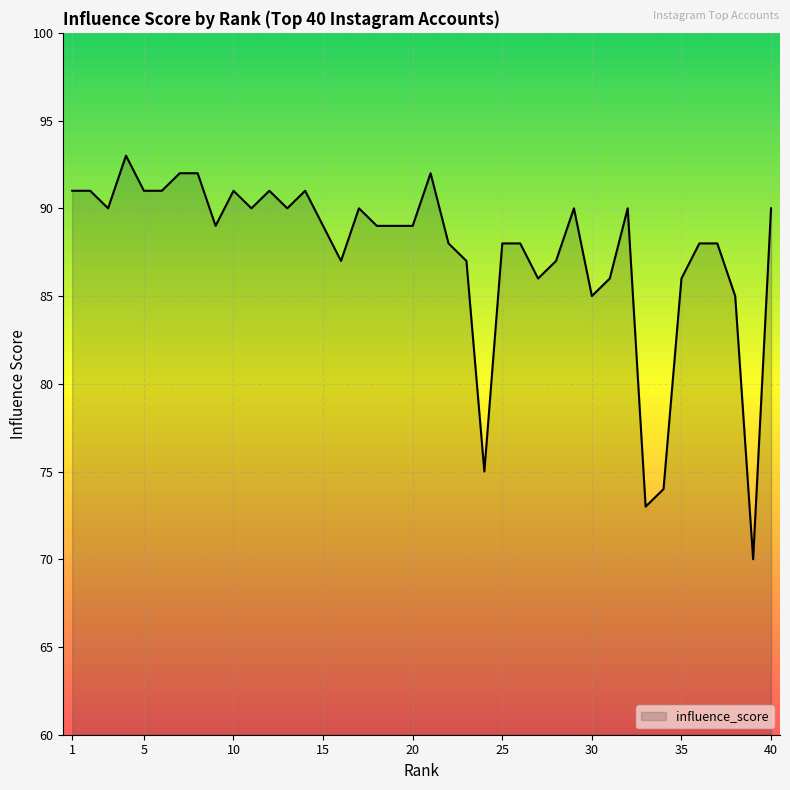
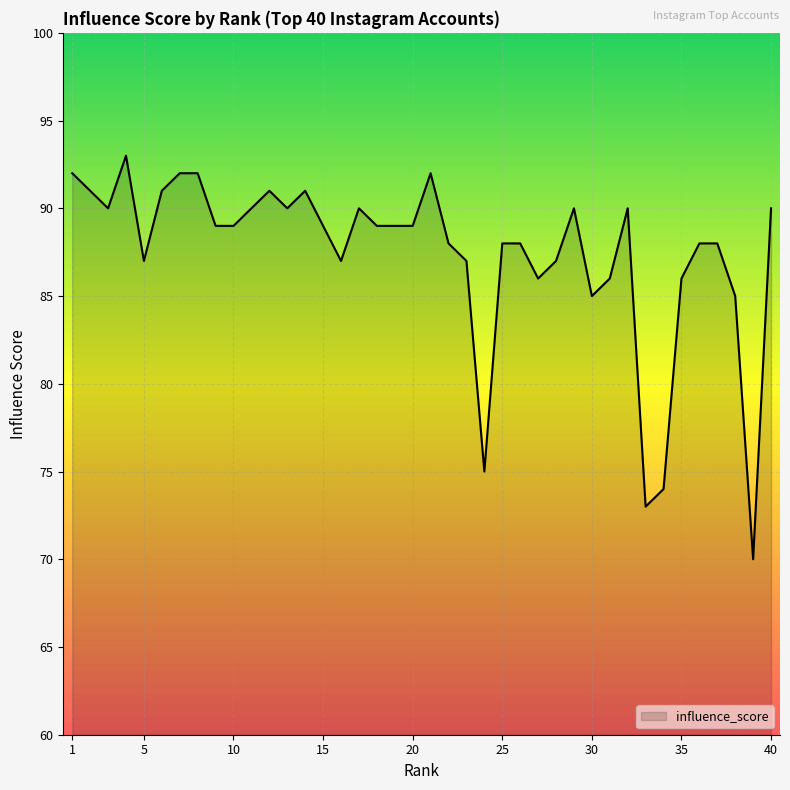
  {
-   "1": 91,
-   "5": 91,
-   "10": 91,
+   "1": 92,
+   "5": 87,
+   "10": 89,
    "15": 89,
    "20": 89,
    "25": 88,
    "30": 85,
    "35": 86,
    "40": 90
  }
